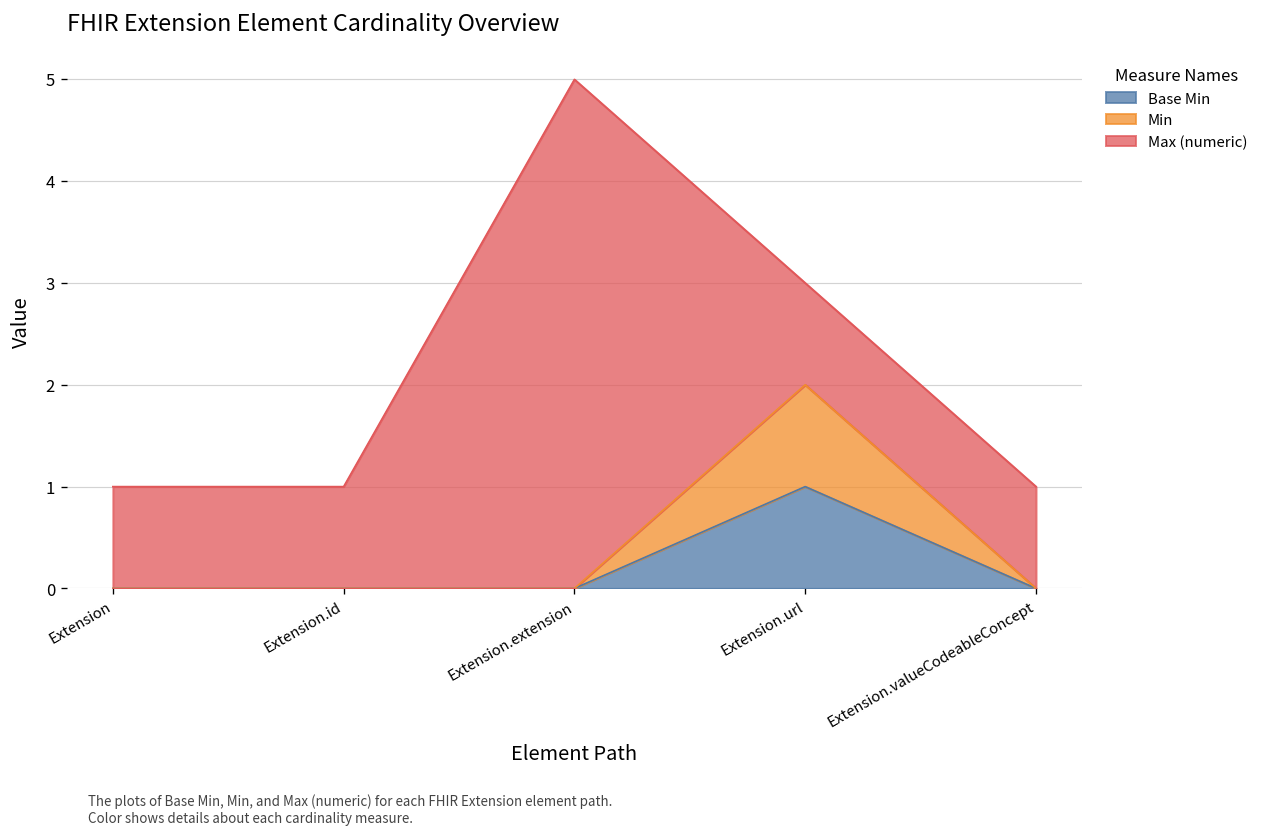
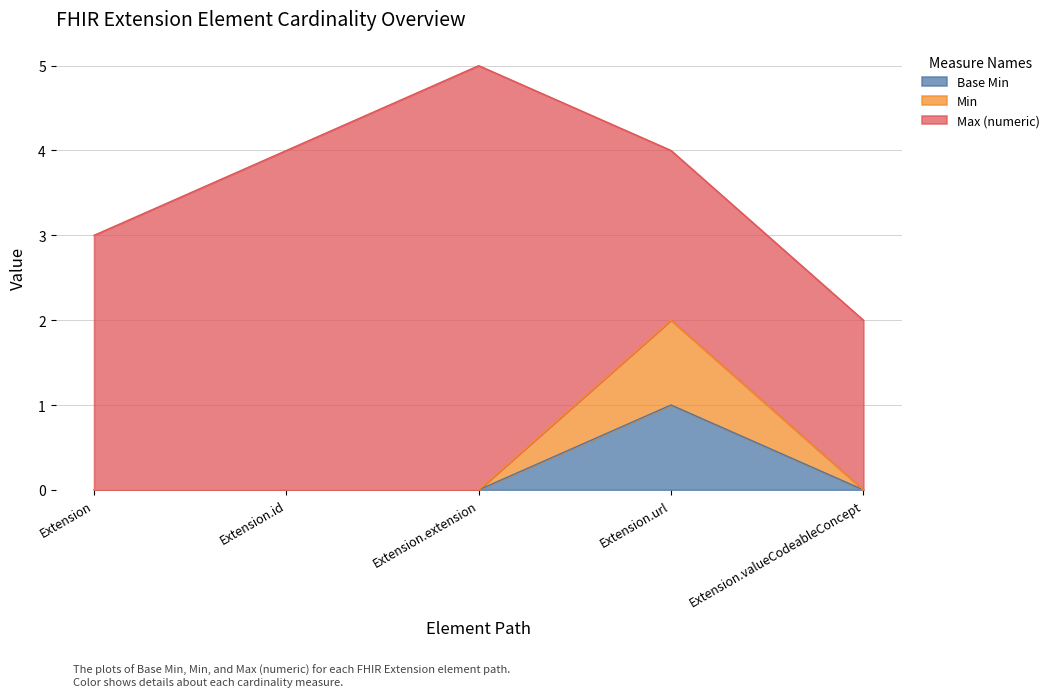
  {
    "Base Min": {
      "Extension.url": 1
    },
    "Min": {
      "Extension.url": 2
    },
    "Max (numeric)": {
-     "Extension": 1,
-     "Extension.id": 1,
+     "Extension": 3,
+     "Extension.id": 4,
      "Extension.extension": 5,
-     "Extension.url": 1,
-     "Extension.valueCodeableConcept": 1
+     "Extension.url": 2,
+     "Extension.valueCodeableConcept": 2
    }
  }
